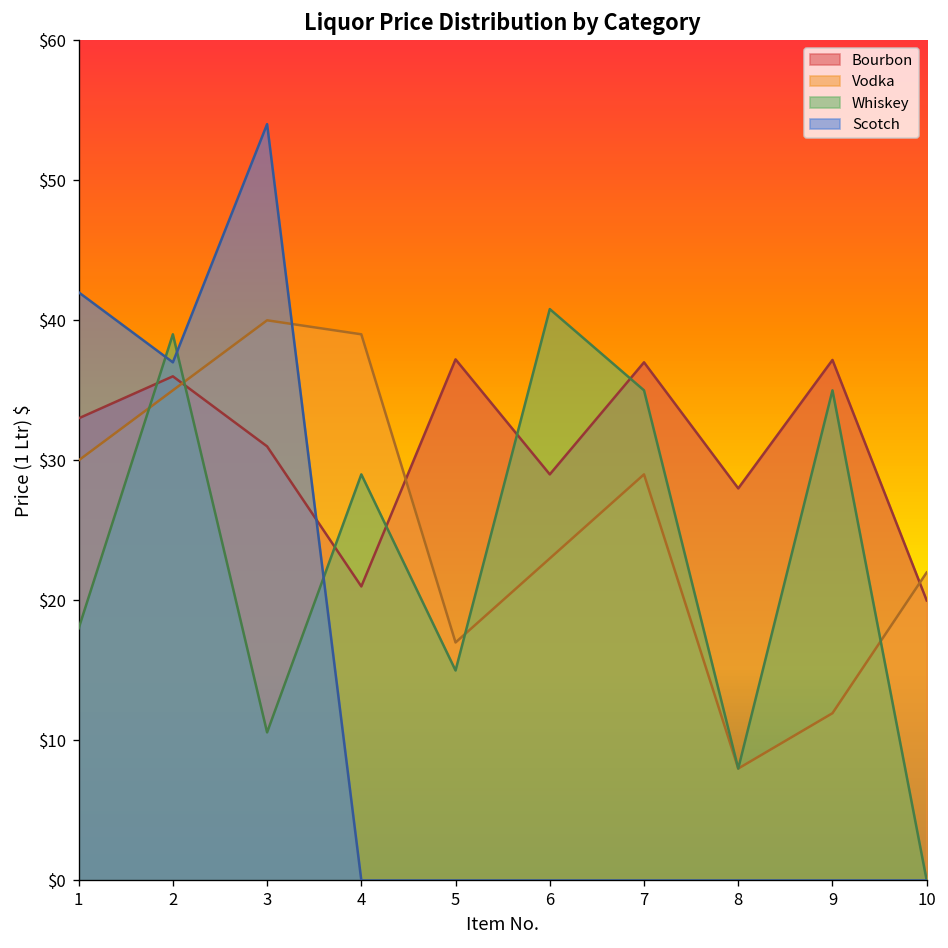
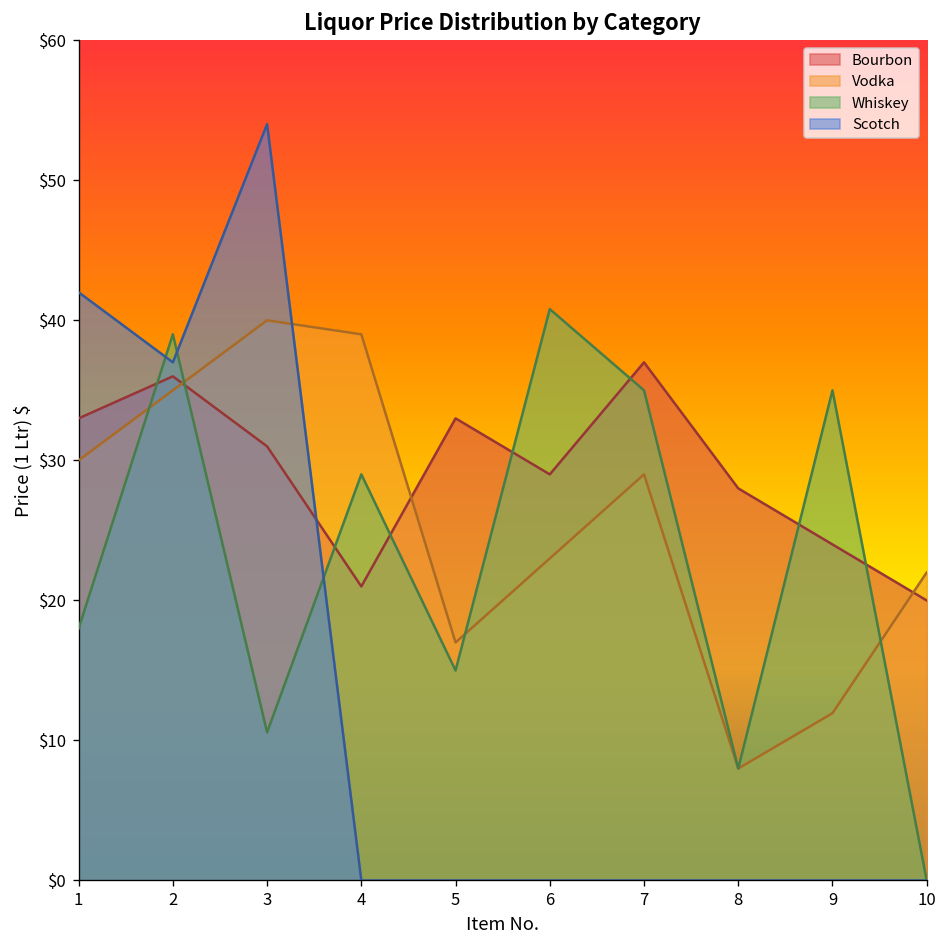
  {
    "Bourbon": {
      "1": "$33.0",
      "2": "$36.0",
      "3": "$31.0",
      "4": "$21.0",
-     "5": "$37.2",
+     "5": "$33.0",
      "6": "$29.0",
      "7": "$37.0",
      "8": "$28.0",
-     "9": "$37.2",
+     "9": "$24.0",
      "10": "$20.0"
    },
    "Vodka": {
      "1": "$30.0",
      "2": "$35.0",
      "3": "$40.0",
      "4": "$39.0",
      "5": "$17.0",
      "6": "$23.0",
      "7": "$29.0",
      "9": "$11.9",
      "10": "$22.0"
    },
    "Whiskey": {
      "1": "$18.0",
      "2": "$39.0",
      "3": "$10.6",
      "4": "$29.0",
      "5": "$15.0",
      "6": "$40.8",
      "7": "$35.0",
      "9": "$35.0"
    },
    "Scotch": {
      "1": "$42.0",
      "2": "$37.0",
      "3": "$54.0",
      "4": "$0.0",
      "5": "$0.0",
      "6": "$0.0",
      "7": "$0.0",
      "8": "$0.0",
      "9": "$0.0"
    }
  }
